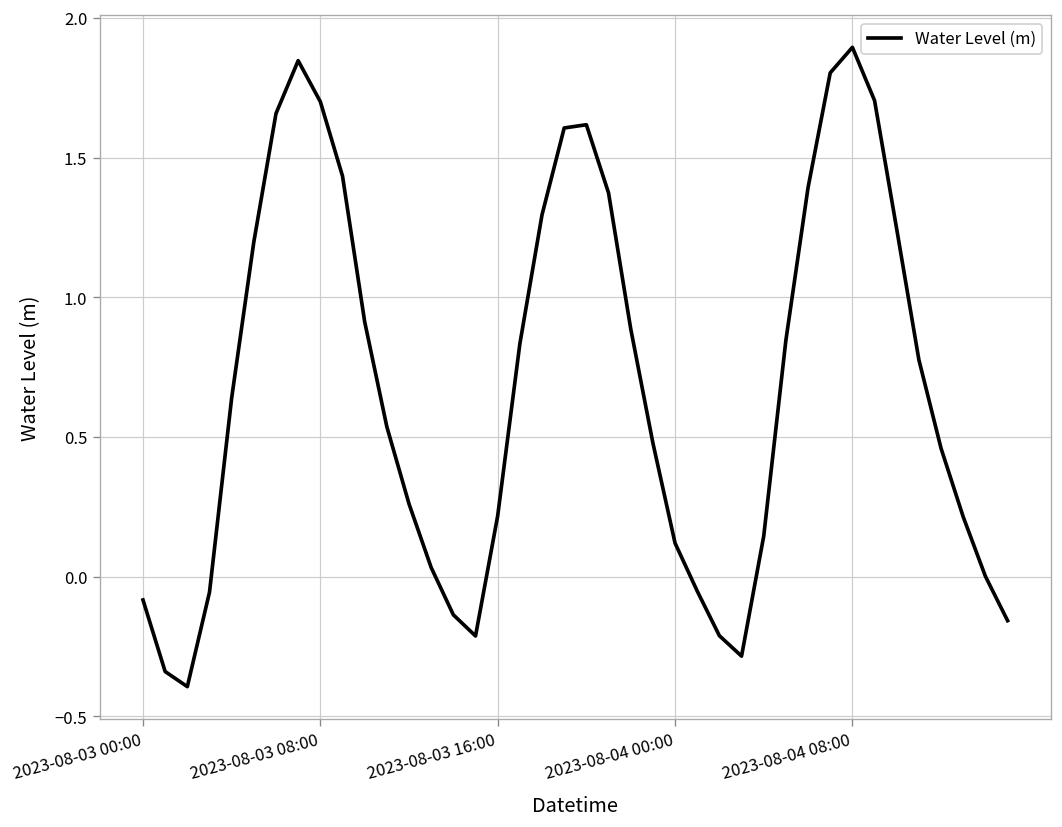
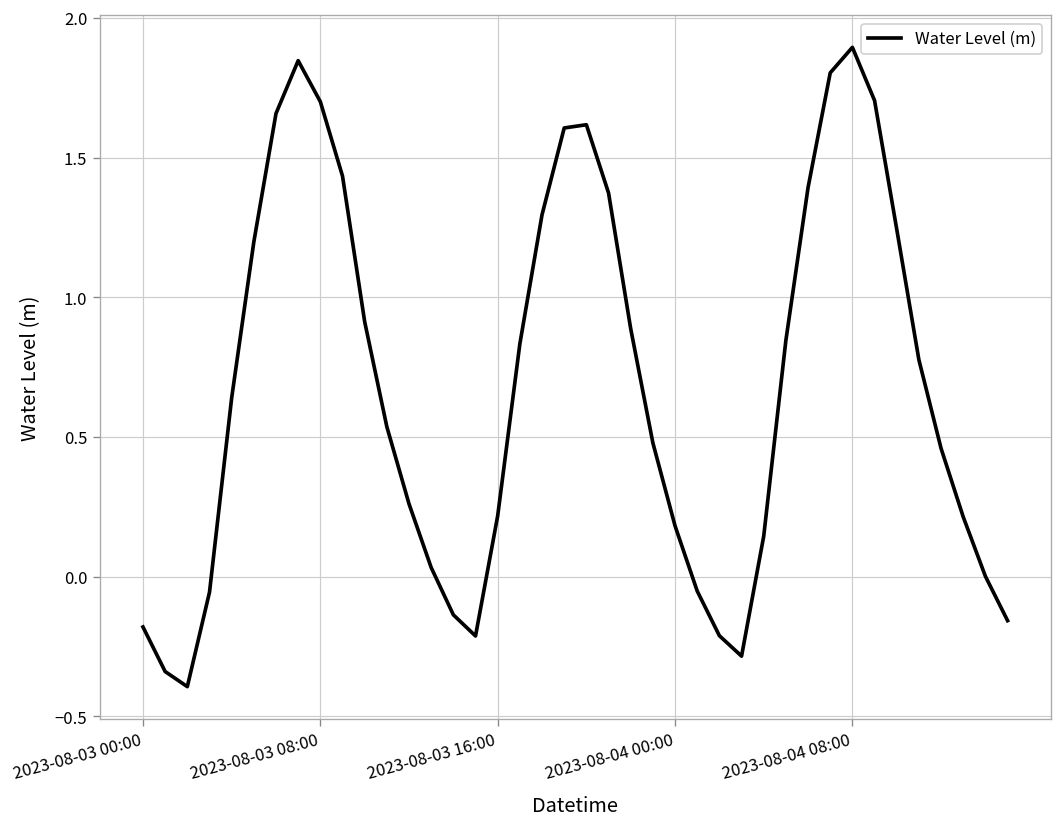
  {
-   "2023-08-03 00:00": -0.08,
+   "2023-08-03 00:00": -0.18,
    "2023-08-03 08:00": 1.70,
    "2023-08-03 16:00": 0.22,
-   "2023-08-04 00:00": 0.12,
+   "2023-08-04 00:00": 0.18,
    "2023-08-04 08:00": 1.89
  }
